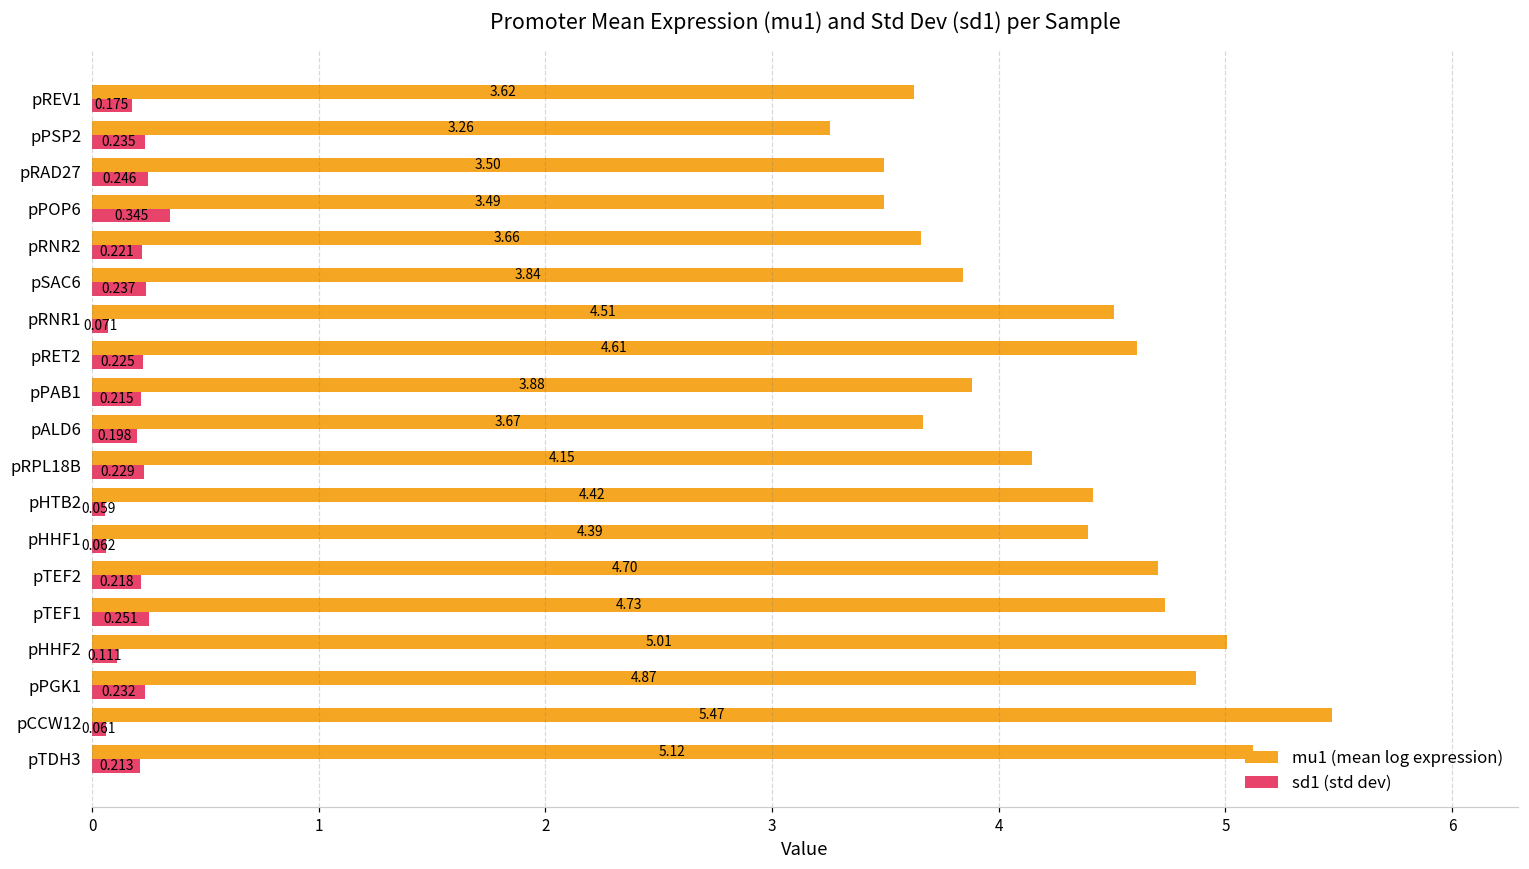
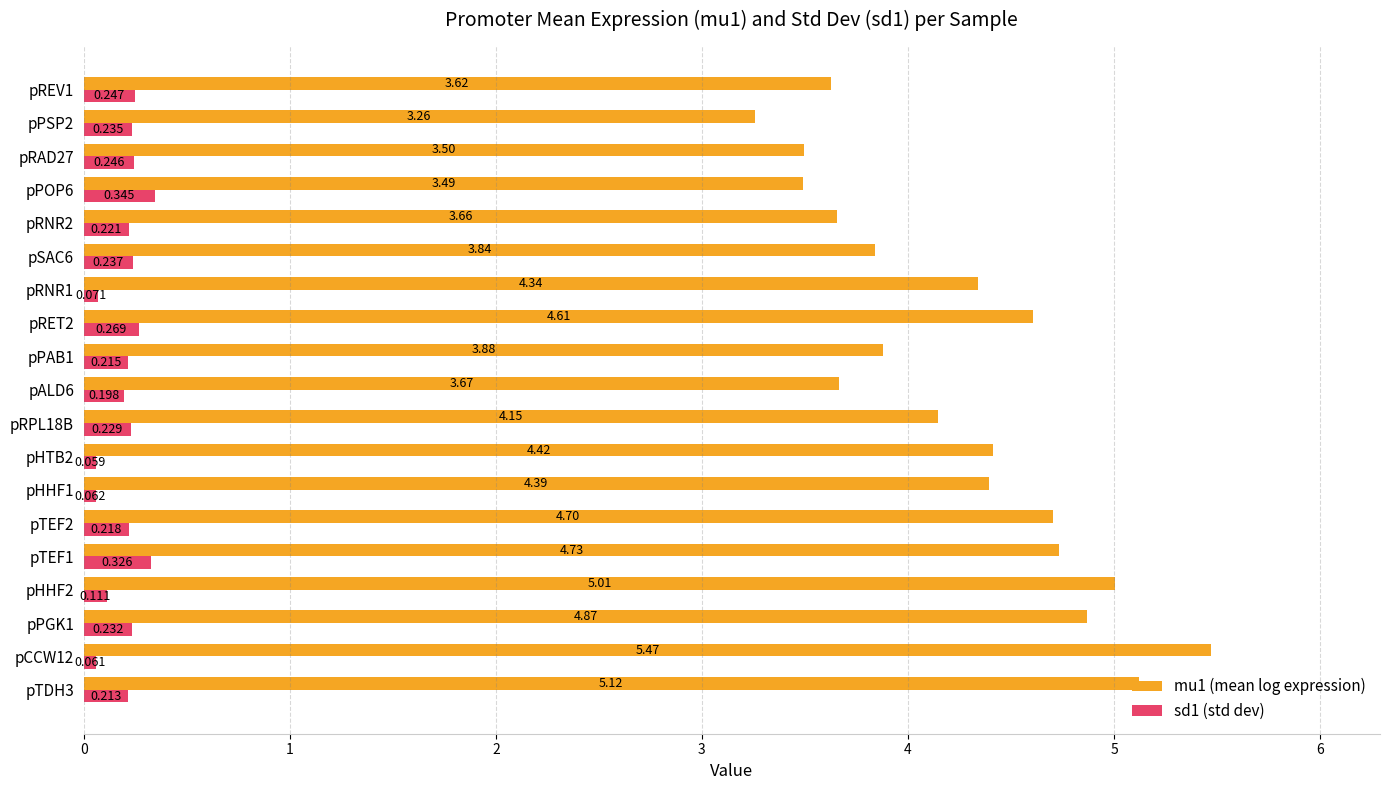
  {
    "mu1 (mean log expression)": {
      "pREV1": 3.62,
      "pPSP2": 3.26,
      "pRAD27": 3.50,
      "pPOP6": 3.49,
      "pRNR2": 3.66,
      "pSAC6": 3.84,
-     "pRNR1": 4.51,
+     "pRNR1": 4.34,
      "pRET2": 4.61,
      "pPAB1": 3.88,
      "pALD6": 3.67,
      "pRPL18B": 4.15,
      "pHTB2": 4.42,
      "pHHF1": 4.39,
      "pTEF2": 4.70,
      "pTEF1": 4.73,
      "pHHF2": 5.01,
      "pPGK1": 4.87,
      "pCCW12": 5.47,
      "pTDH3": 5.12
    },
    "sd1 (std dev)": {
-     "pREV1": 0.175,
+     "pREV1": 0.247,
      "pPSP2": 0.235,
      "pRAD27": 0.246,
      "pPOP6": 0.345,
      "pRNR2": 0.221,
      "pSAC6": 0.237,
      "pRNR1": 0.071,
-     "pRET2": 0.225,
+     "pRET2": 0.269,
      "pPAB1": 0.215,
      "pALD6": 0.198,
      "pRPL18B": 0.229,
      "pHTB2": 0.059,
      "pHHF1": 0.062,
      "pTEF2": 0.218,
-     "pTEF1": 0.251,
+     "pTEF1": 0.326,
      "pHHF2": 0.111,
      "pPGK1": 0.232,
      "pCCW12": 0.061,
      "pTDH3": 0.213
    }
  }
